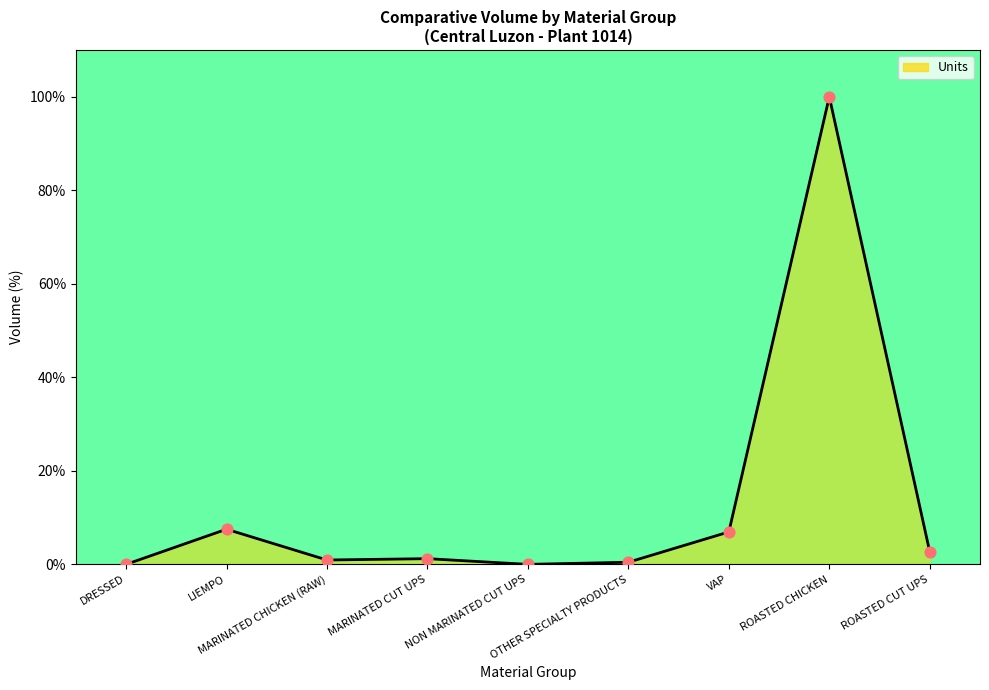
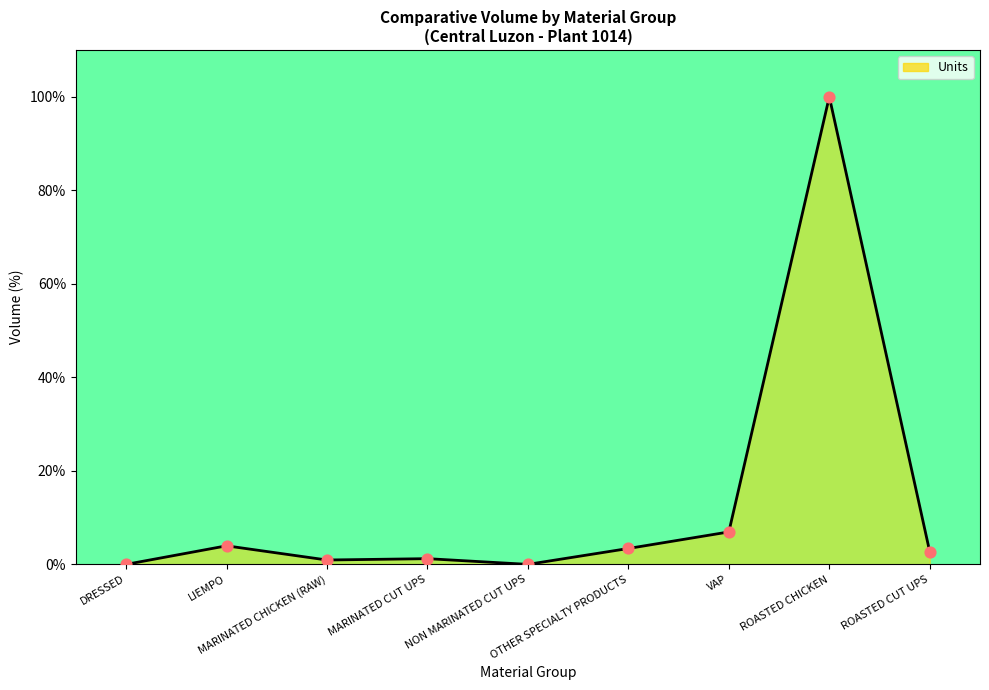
  {
    "DRESSED": "0%",
-   "LIEMPO": "8%",
+   "LIEMPO": "4%",
    "MARINATED CHICKEN (RAW)": "1%",
    "MARINATED CUT UPS": "1%",
    "NON MARINATED CUT UPS": "0%",
-   "OTHER SPECIALTY PRODUCTS": "0%",
+   "OTHER SPECIALTY PRODUCTS": "3%",
    "VAP": "7%",
    "ROASTED CHICKEN": "100%",
    "ROASTED CUT UPS": "3%"
  }
